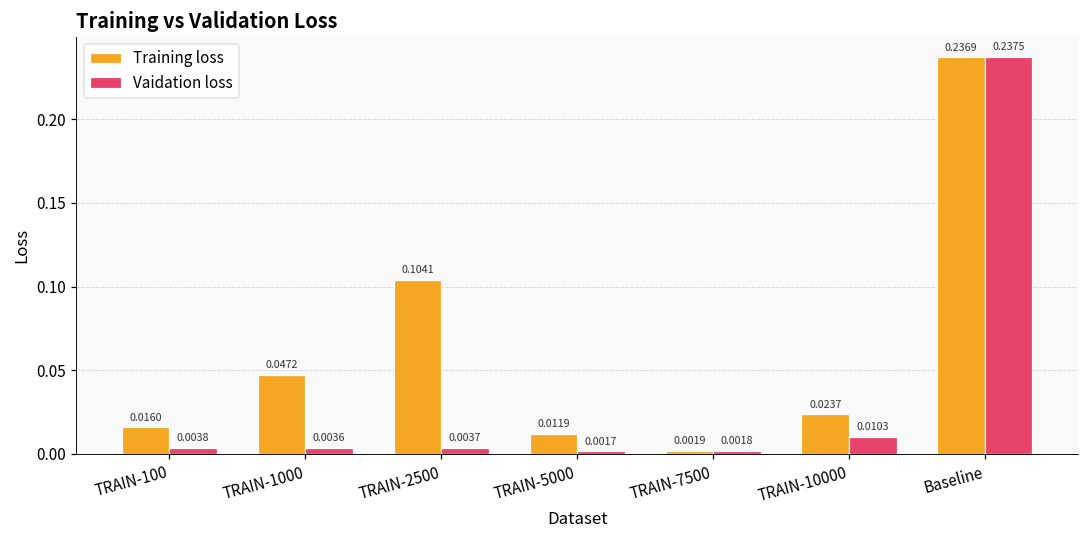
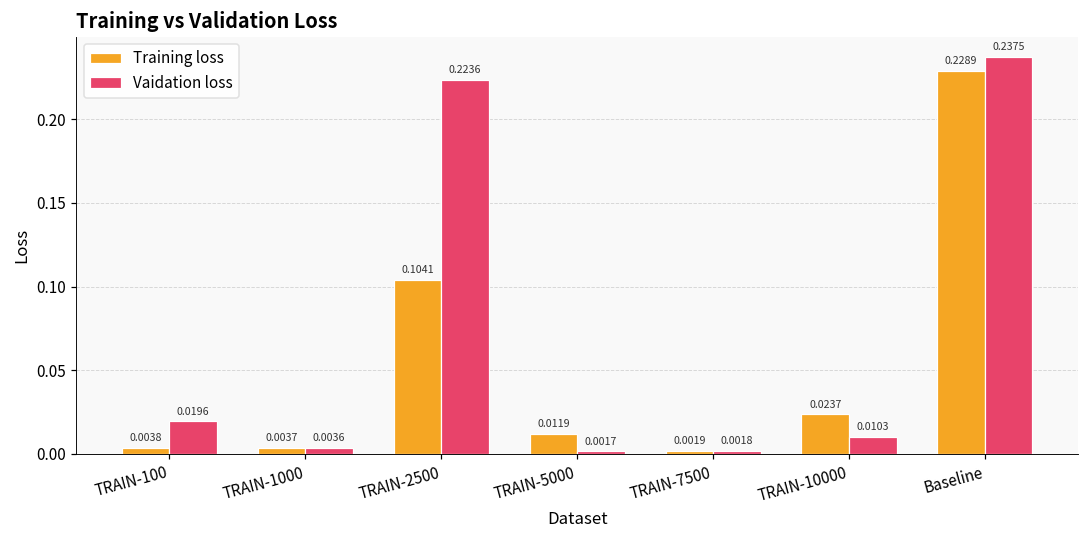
  {
    "Training loss": {
-     "TRAIN-100": 0.0160,
-     "TRAIN-1000": 0.0472,
+     "TRAIN-100": 0.0038,
+     "TRAIN-1000": 0.0037,
      "TRAIN-2500": 0.1041,
      "TRAIN-5000": 0.0119,
      "TRAIN-7500": 0.0019,
      "TRAIN-10000": 0.0237,
-     "Baseline": 0.2369
+     "Baseline": 0.2289
    },
    "Vaidation loss": {
-     "TRAIN-100": 0.0038,
+     "TRAIN-100": 0.0196,
      "TRAIN-1000": 0.0036,
-     "TRAIN-2500": 0.0037,
+     "TRAIN-2500": 0.2236,
      "TRAIN-5000": 0.0017,
      "TRAIN-7500": 0.0018,
      "TRAIN-10000": 0.0103,
      "Baseline": 0.2375
    }
  }
